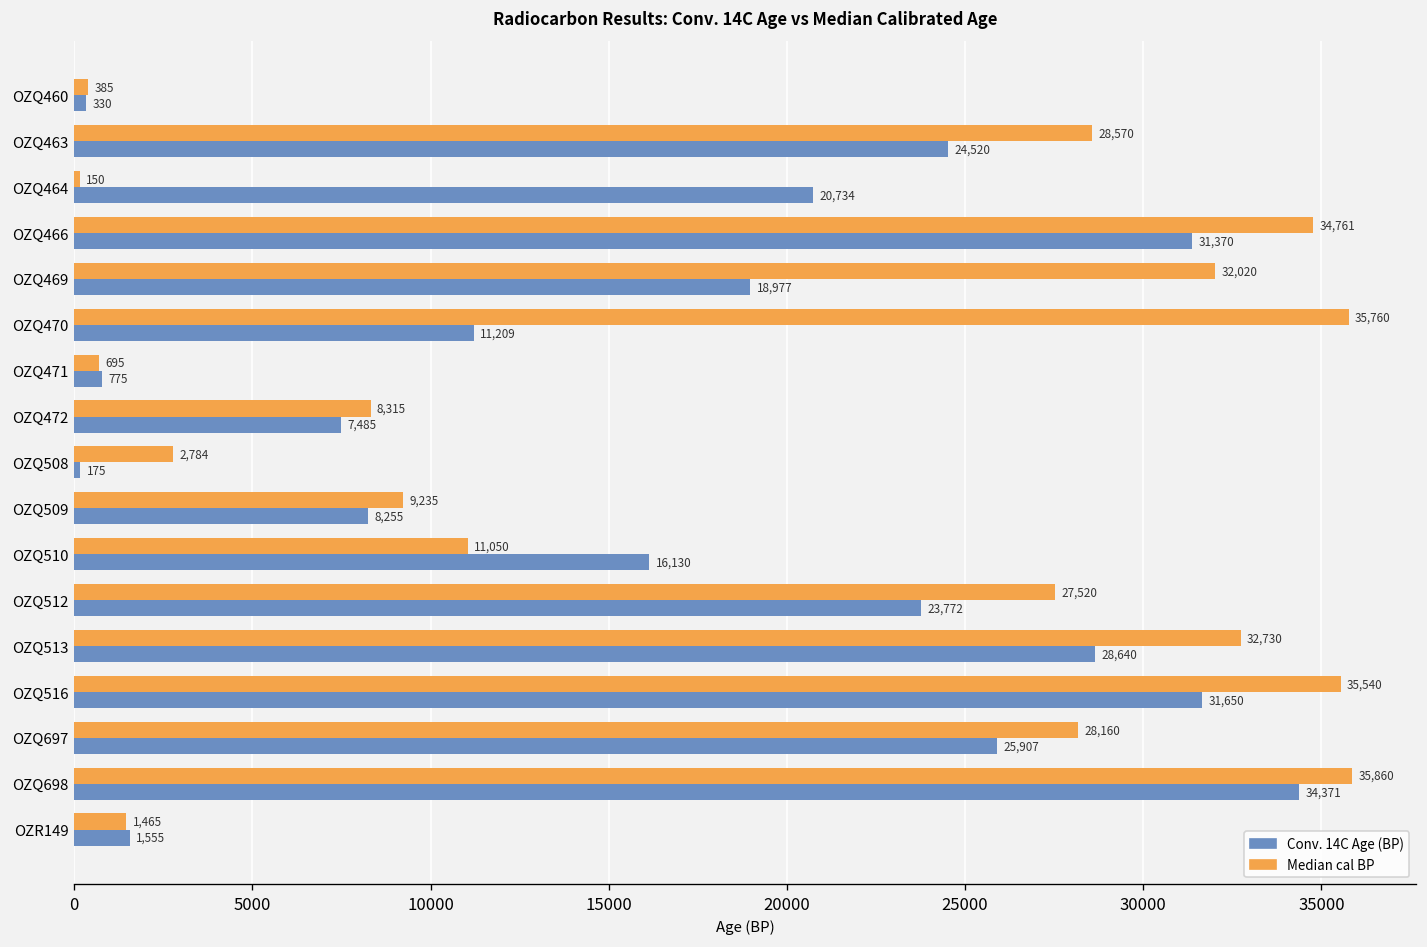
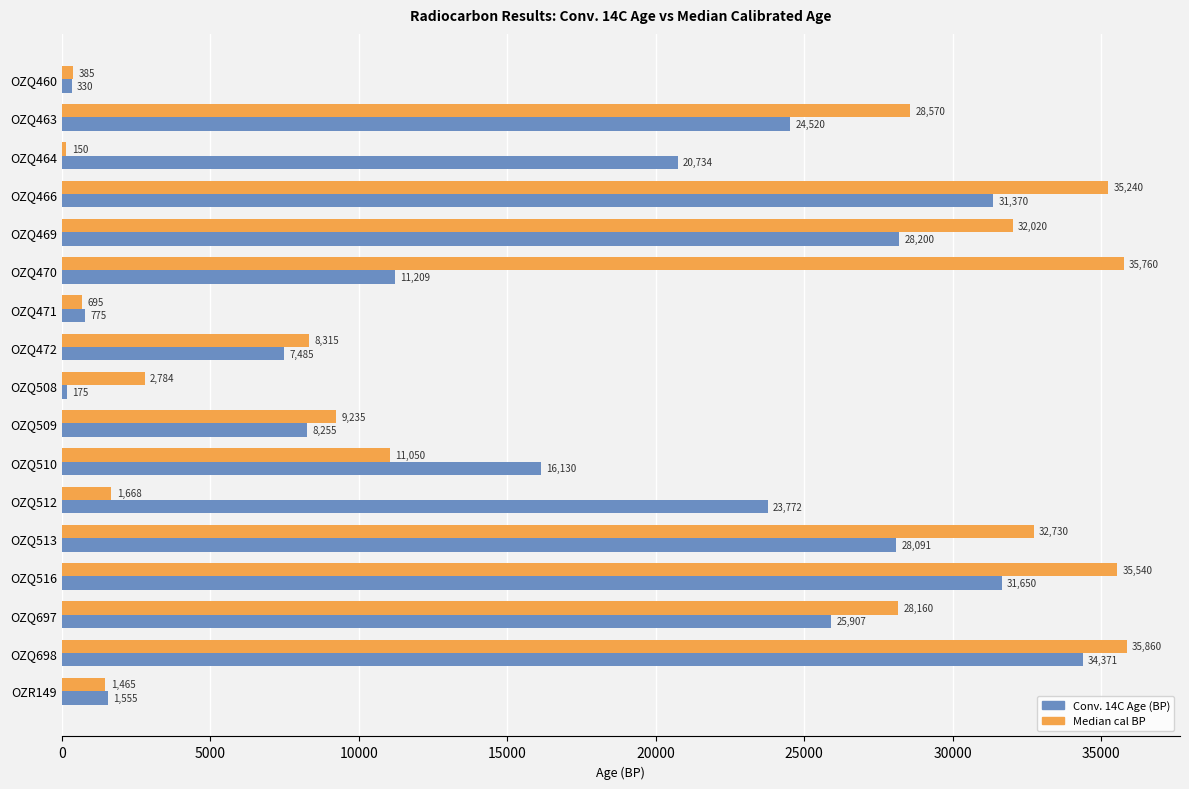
  {
    "Conv. 14C Age (BP)": {
      "OZQ460": "330",
      "OZQ463": "24,520",
      "OZQ464": "20,734",
      "OZQ466": "31,370",
-     "OZQ469": "18,977",
+     "OZQ469": "28,200",
      "OZQ470": "11,209",
      "OZQ471": "775",
      "OZQ472": "7,485",
      "OZQ508": "175",
      "OZQ509": "8,255",
      "OZQ510": "16,130",
      "OZQ512": "23,772",
-     "OZQ513": "28,640",
+     "OZQ513": "28,091",
      "OZQ516": "31,650",
      "OZQ697": "25,907",
      "OZQ698": "34,371",
      "OZR149": "1,555"
    },
    "Median cal BP": {
      "OZQ460": "385",
      "OZQ463": "28,570",
      "OZQ464": "150",
-     "OZQ466": "34,761",
+     "OZQ466": "35,240",
      "OZQ469": "32,020",
      "OZQ470": "35,760",
      "OZQ471": "695",
      "OZQ472": "8,315",
      "OZQ508": "2,784",
      "OZQ509": "9,235",
      "OZQ510": "11,050",
-     "OZQ512": "27,520",
+     "OZQ512": "1,668",
      "OZQ513": "32,730",
      "OZQ516": "35,540",
      "OZQ697": "28,160",
      "OZQ698": "35,860",
      "OZR149": "1,465"
    }
  }
